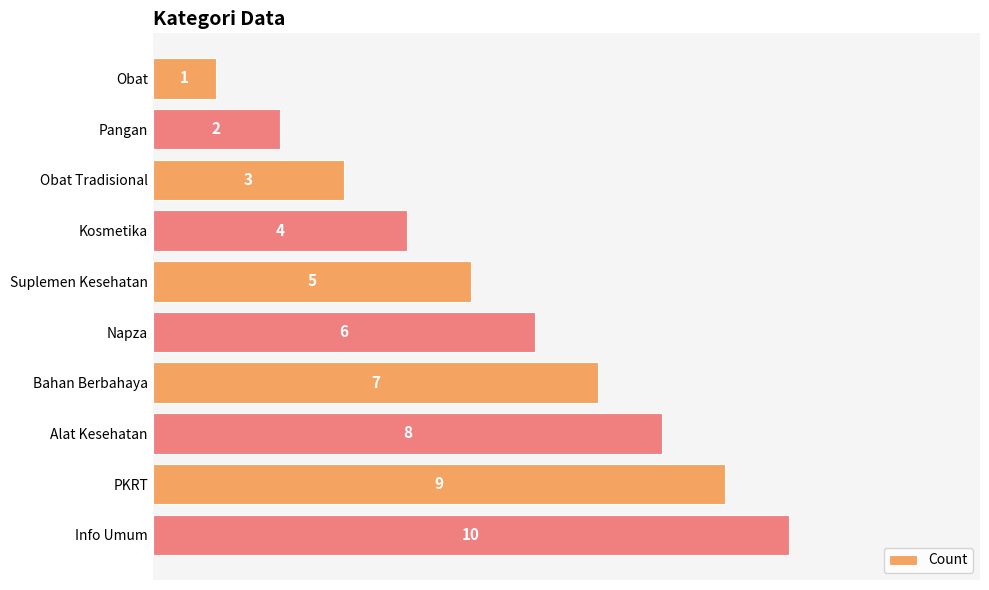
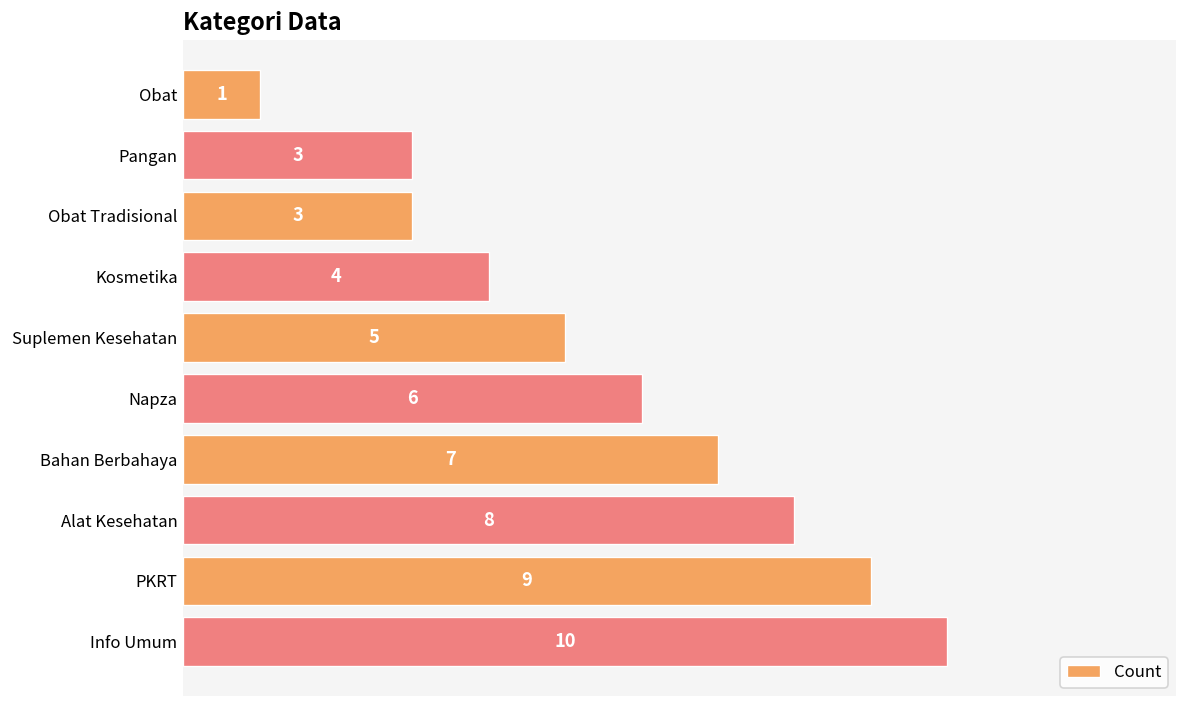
  {
    "Obat": 1,
-   "Pangan": 2,
+   "Pangan": 3,
    "Obat Tradisional": 3,
    "Kosmetika": 4,
    "Suplemen Kesehatan": 5,
    "Napza": 6,
    "Bahan Berbahaya": 7,
    "Alat Kesehatan": 8,
    "PKRT": 9,
    "Info Umum": 10
  }
